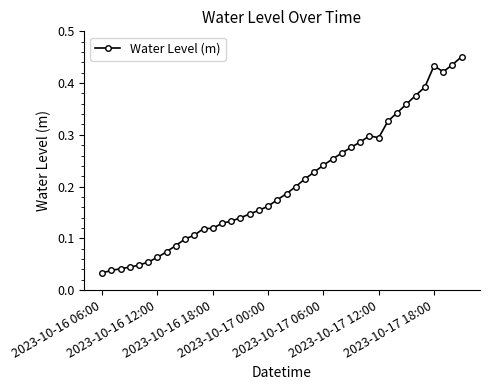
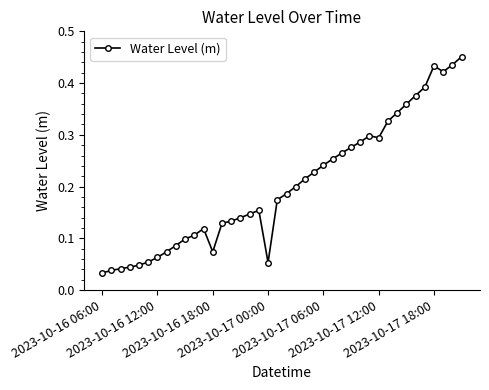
  {
    "2023-10-16 06:00": 0.03,
    "2023-10-16 12:00": 0.06,
-   "2023-10-16 18:00": 0.12,
-   "2023-10-17 00:00": 0.16,
+   "2023-10-16 18:00": 0.07,
+   "2023-10-17 00:00": 0.05,
    "2023-10-17 06:00": 0.24,
    "2023-10-17 12:00": 0.29,
    "2023-10-17 18:00": 0.43
  }
